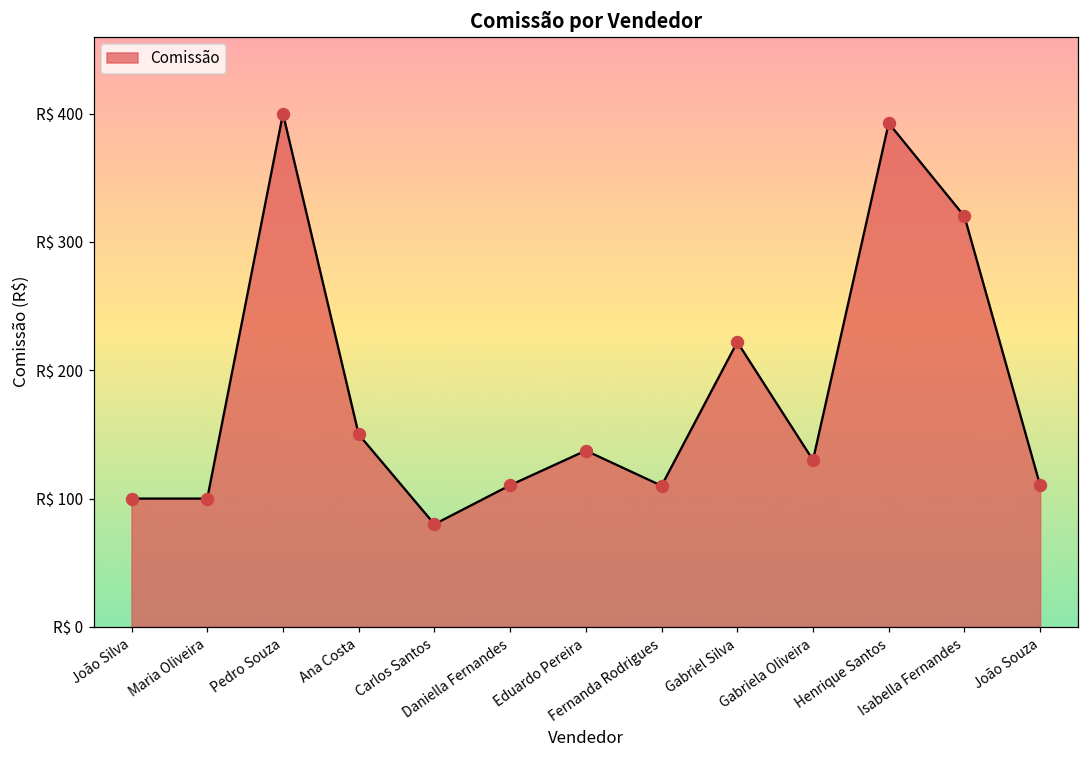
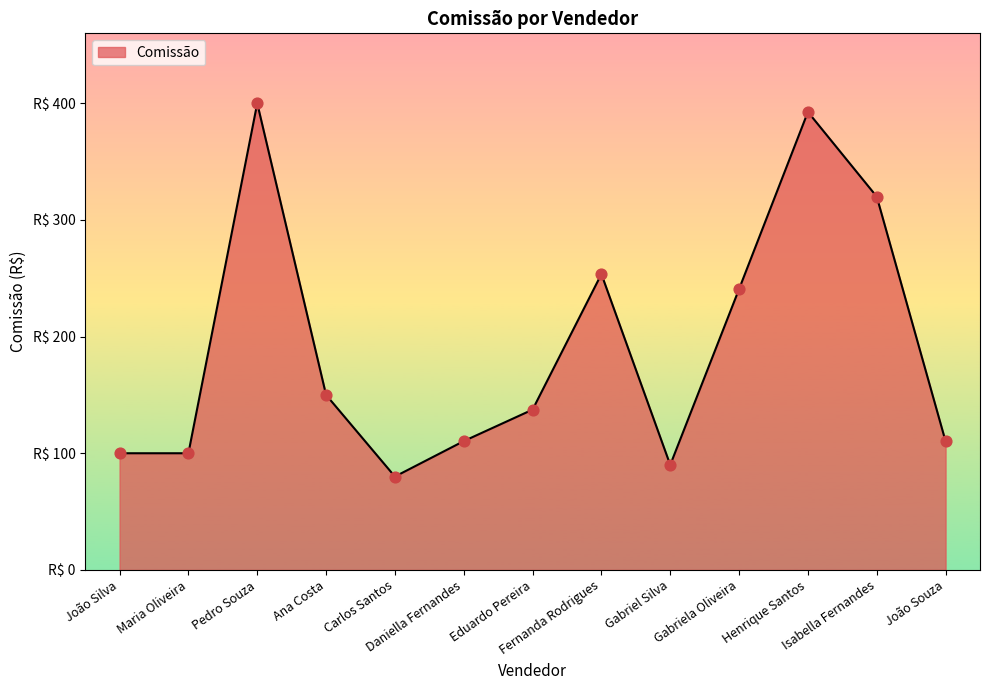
  {
    "João Silva": "R$ 100",
    "Maria Oliveira": "R$ 100",
    "Pedro Souza": "R$ 400",
    "Ana Costa": "R$ 150",
    "Carlos Santos": "R$ 80",
    "Daniella Fernandes": "R$ 110",
    "Eduardo Pereira": "R$ 137",
-   "Fernanda Rodrigues": "R$ 110",
-   "Gabriel Silva": "R$ 222",
-   "Gabriela Oliveira": "R$ 130",
+   "Fernanda Rodrigues": "R$ 254",
+   "Gabriel Silva": "R$ 90",
+   "Gabriela Oliveira": "R$ 241",
    "Henrique Santos": "R$ 393",
    "Isabella Fernandes": "R$ 320",
    "João Souza": "R$ 110"
  }
